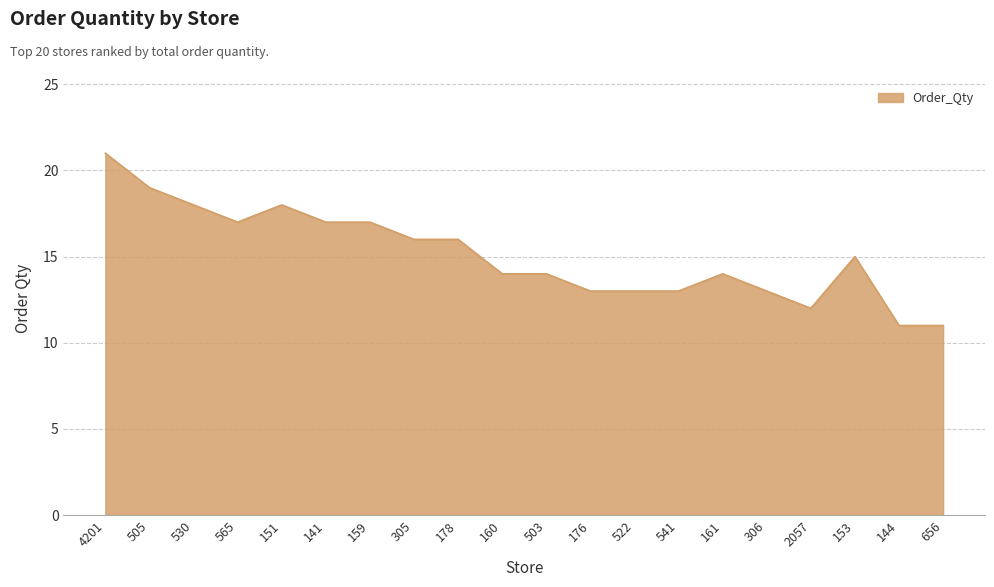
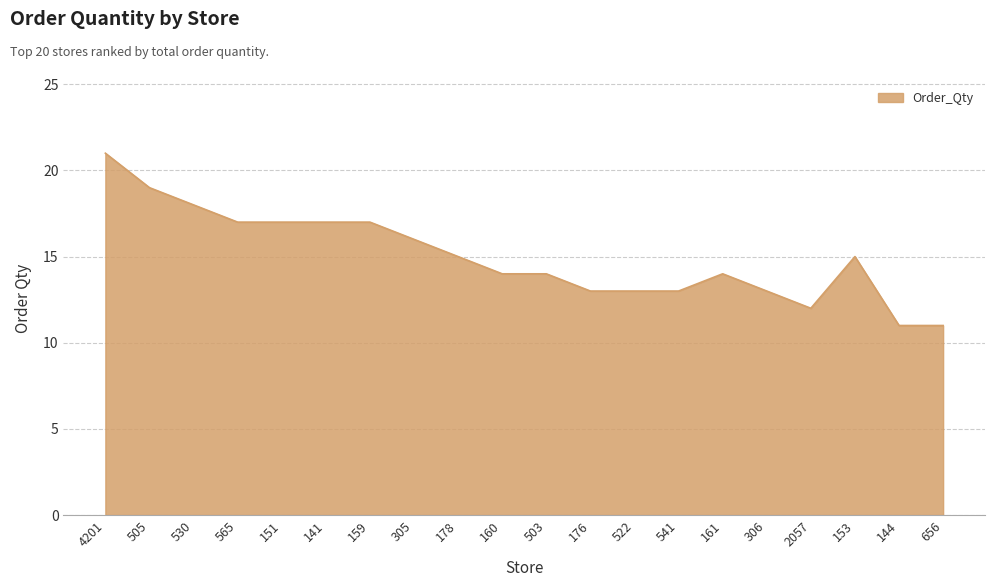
  {
    "4201": 21,
    "505": 19,
    "530": 18,
    "565": 17,
-   "151": 18,
+   "151": 17,
    "141": 17,
    "159": 17,
    "305": 16,
-   "178": 16,
+   "178": 15,
    "160": 14,
    "503": 14,
    "176": 13,
    "522": 13,
    "541": 13,
    "161": 14,
    "306": 13,
    "2057": 12,
    "153": 15,
    "144": 11,
    "656": 11
  }
